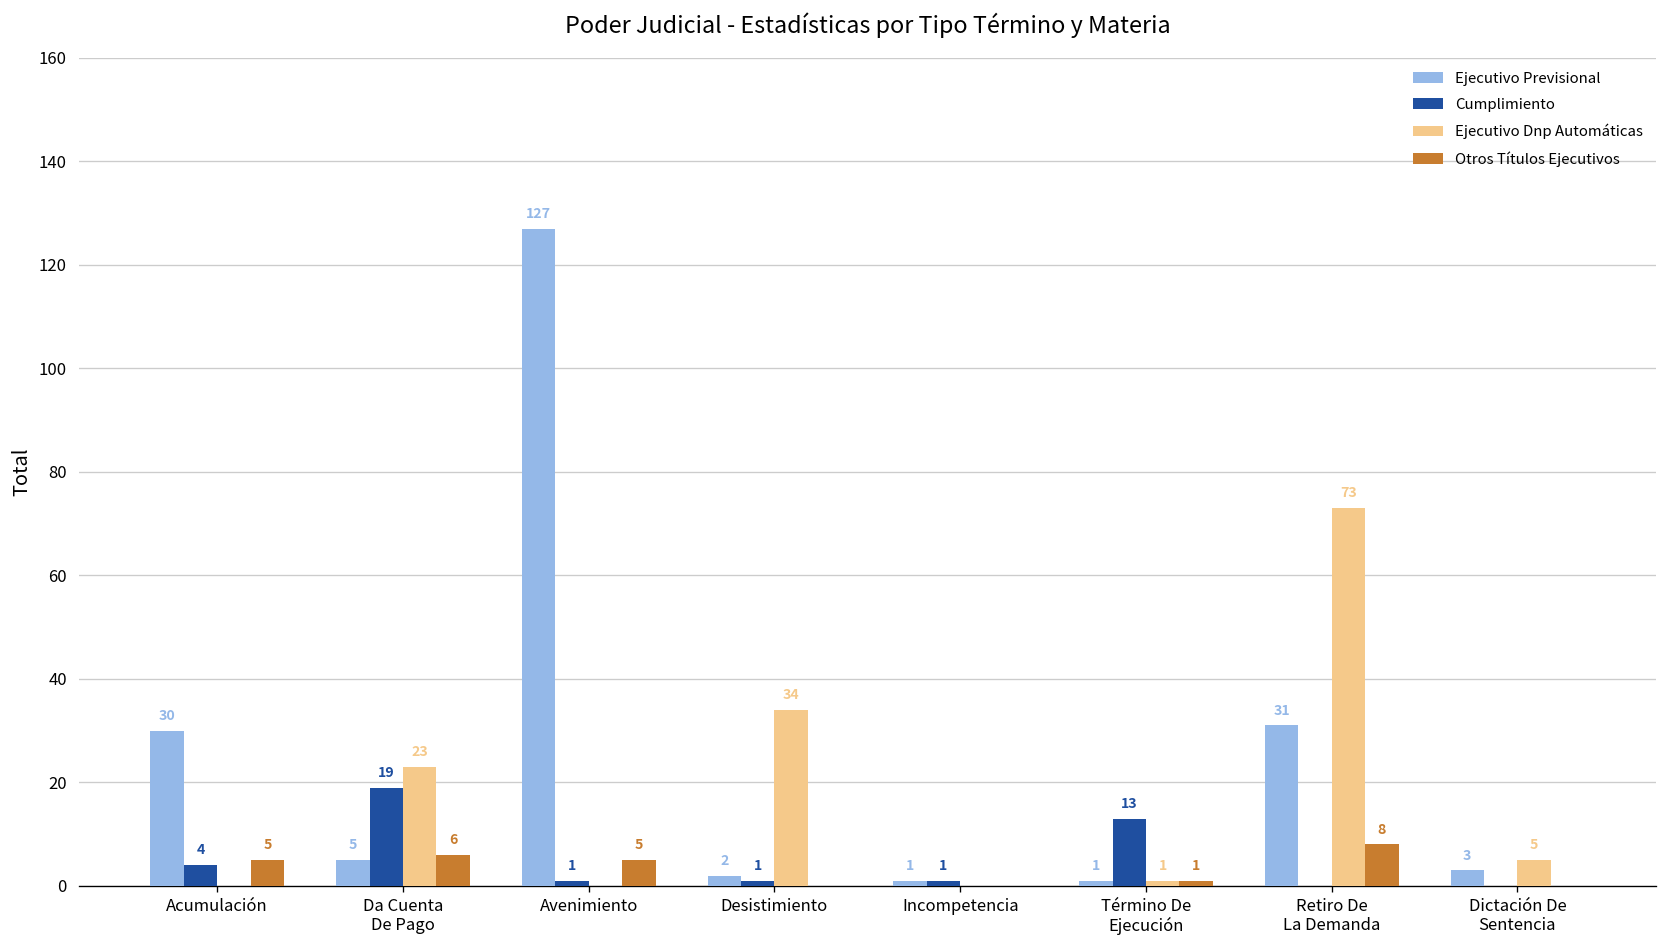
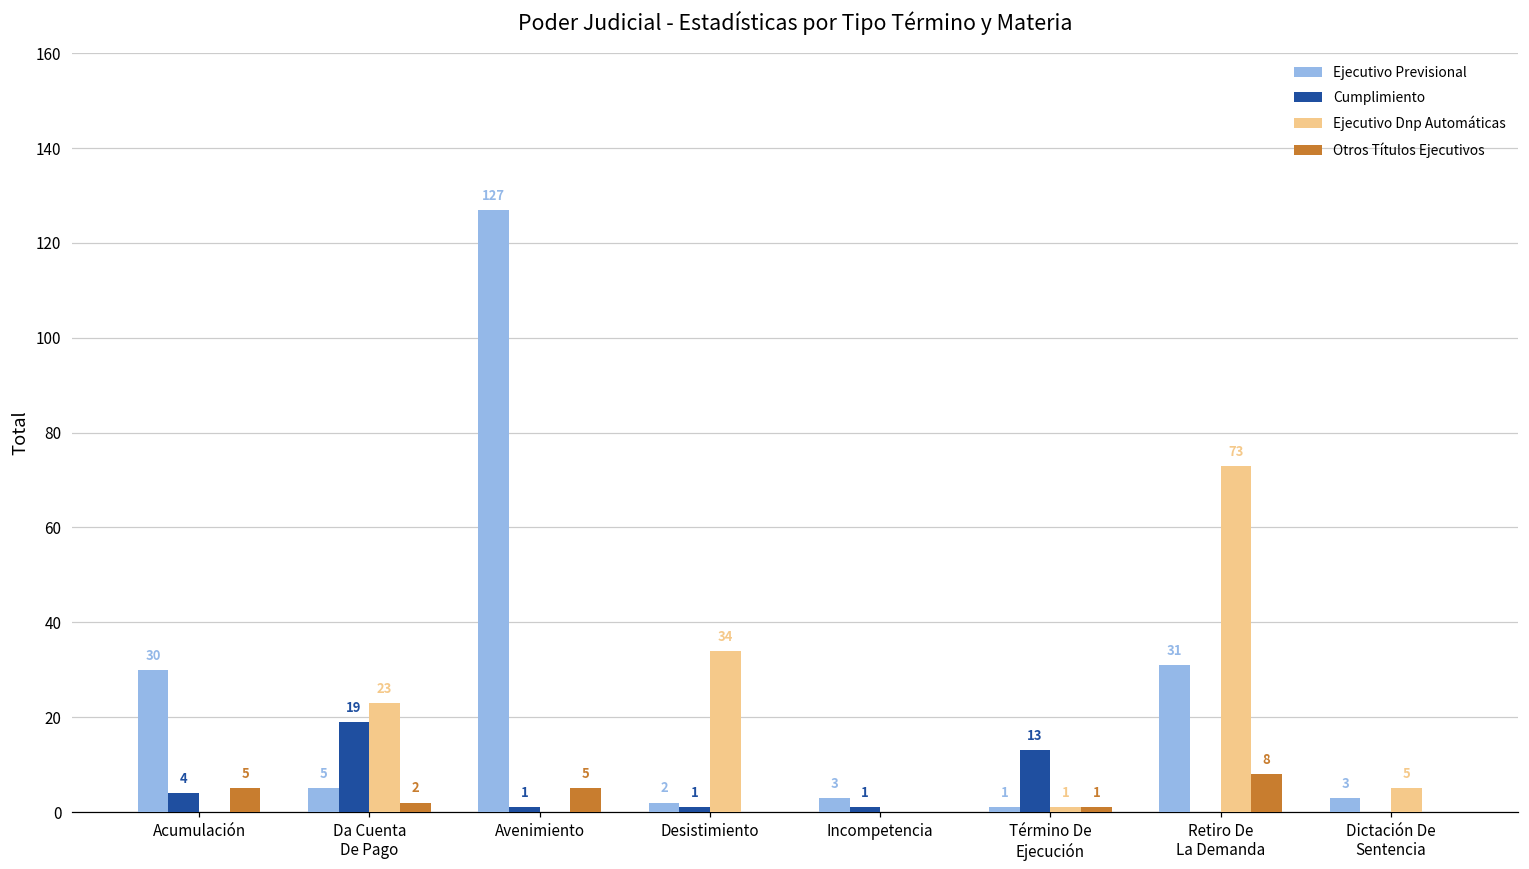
  {
    "Ejecutivo Previsional": {
      "Acumulación": 30,
      "Da Cuenta De Pago": 5,
      "Avenimiento": 127,
      "Desistimiento": 2,
-     "Incompetencia": 1,
+     "Incompetencia": 3,
      "Término De Ejecución": 1,
      "Retiro De La Demanda": 31,
      "Dictación De Sentencia": 3
    },
    "Cumplimiento": {
      "Acumulación": 4,
      "Da Cuenta De Pago": 19,
      "Avenimiento": 1,
      "Desistimiento": 1,
      "Incompetencia": 1,
      "Término De Ejecución": 13
    },
    "Ejecutivo Dnp Automáticas": {
      "Da Cuenta De Pago": 23,
      "Desistimiento": 34,
      "Término De Ejecución": 1,
      "Retiro De La Demanda": 73,
      "Dictación De Sentencia": 5
    },
    "Otros Títulos Ejecutivos": {
      "Acumulación": 5,
-     "Da Cuenta De Pago": 6,
+     "Da Cuenta De Pago": 2,
      "Avenimiento": 5,
      "Término De Ejecución": 1,
      "Retiro De La Demanda": 8
    }
  }
